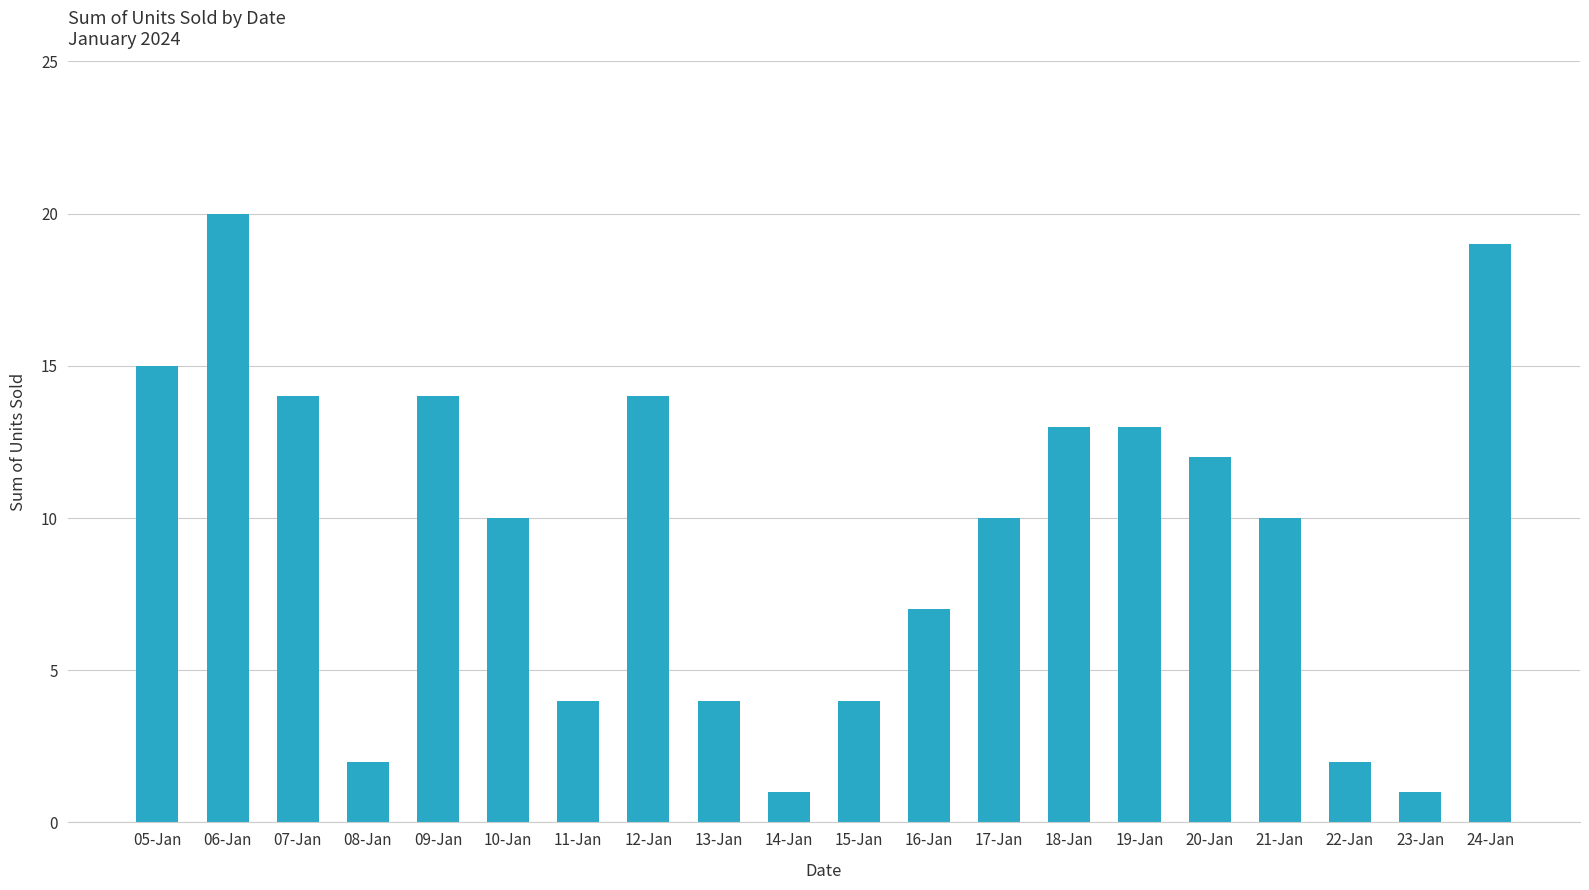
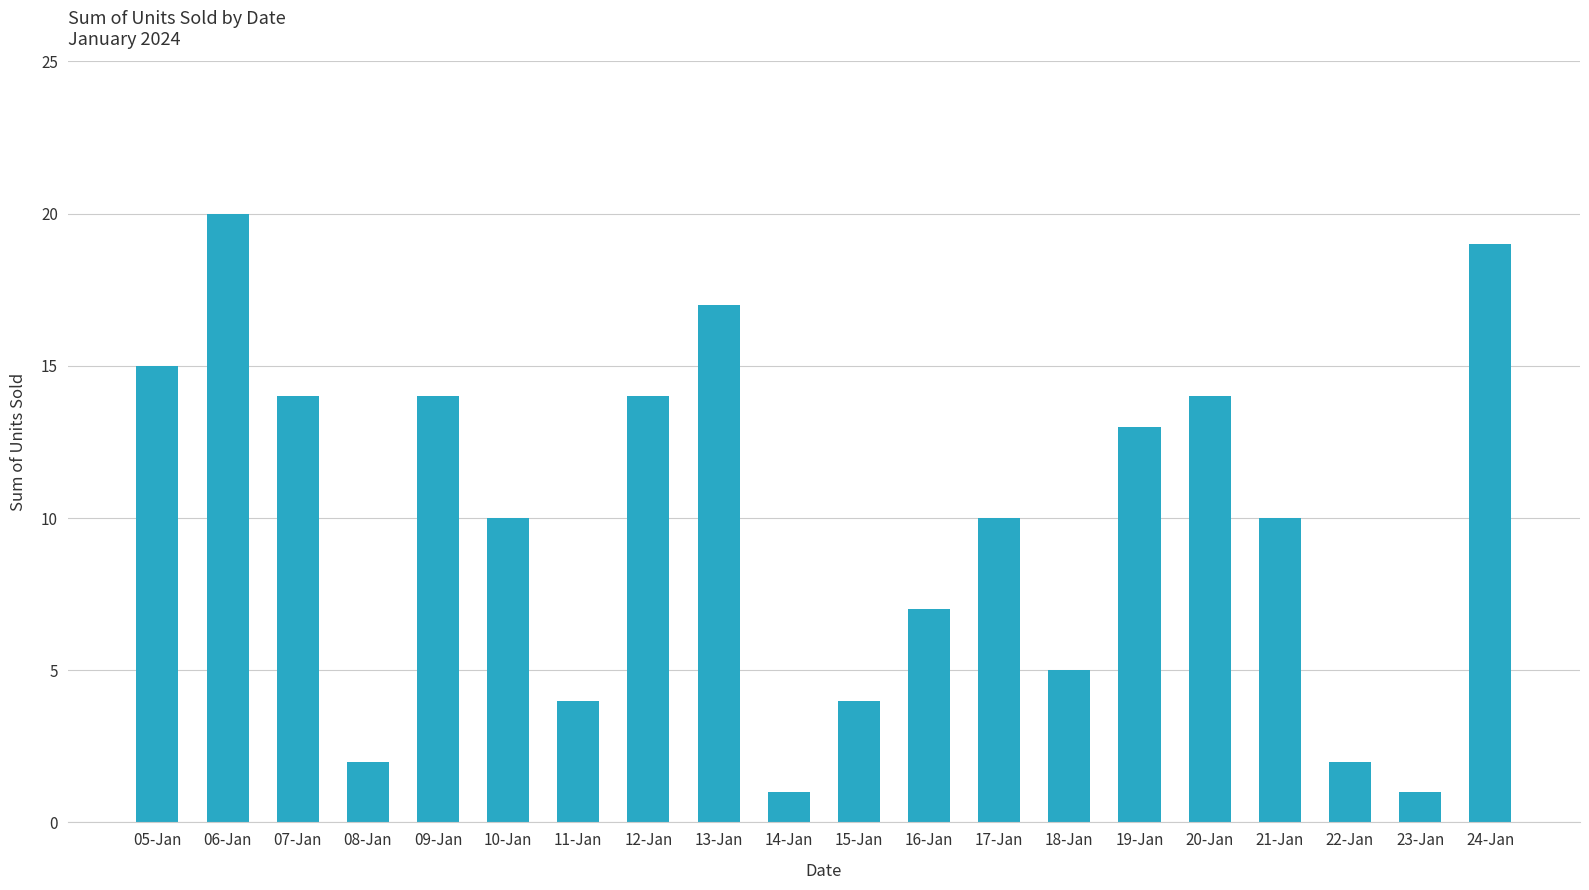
  {
    "05-Jan": 15,
    "06-Jan": 20,
    "07-Jan": 14,
    "08-Jan": 2,
    "09-Jan": 14,
    "10-Jan": 10,
    "11-Jan": 4,
    "12-Jan": 14,
-   "13-Jan": 4,
+   "13-Jan": 17,
    "14-Jan": 1,
    "15-Jan": 4,
    "16-Jan": 7,
    "17-Jan": 10,
-   "18-Jan": 13,
+   "18-Jan": 5,
    "19-Jan": 13,
-   "20-Jan": 12,
+   "20-Jan": 14,
    "21-Jan": 10,
    "22-Jan": 2,
    "23-Jan": 1,
    "24-Jan": 19
  }
